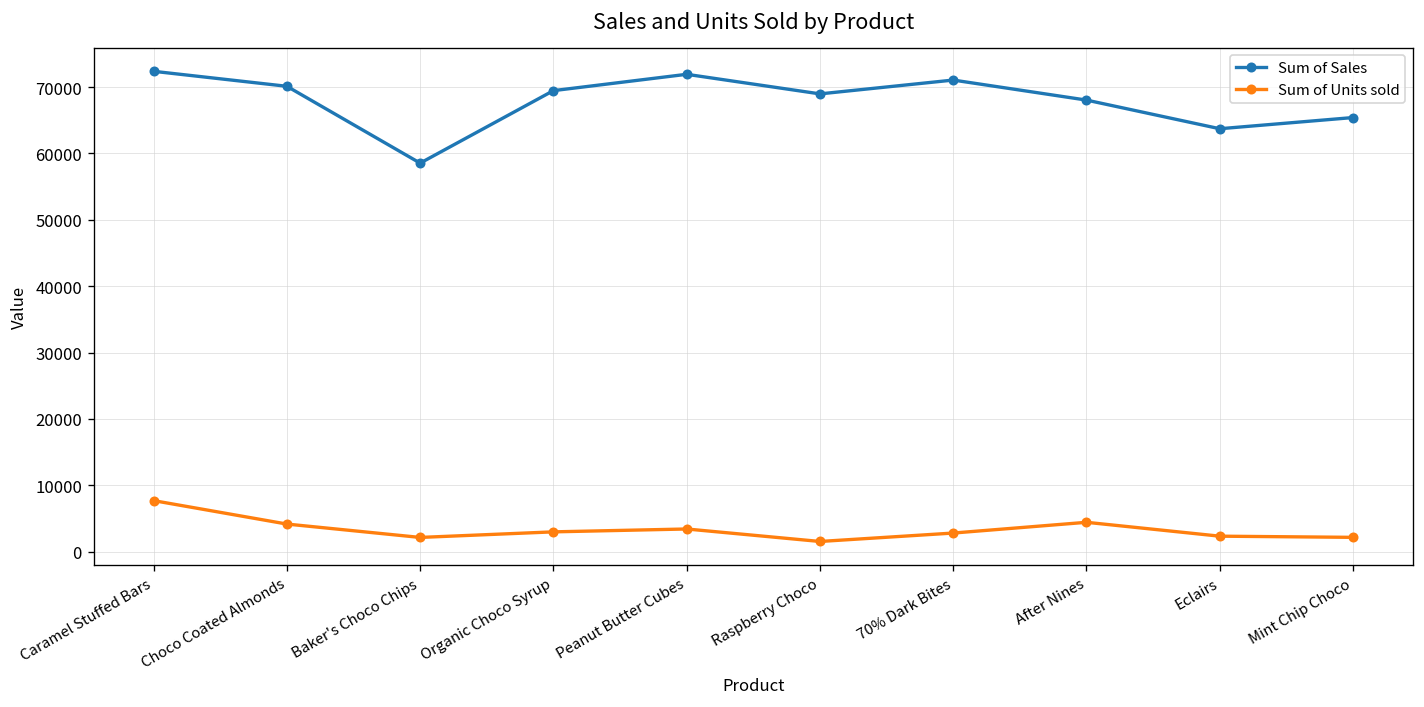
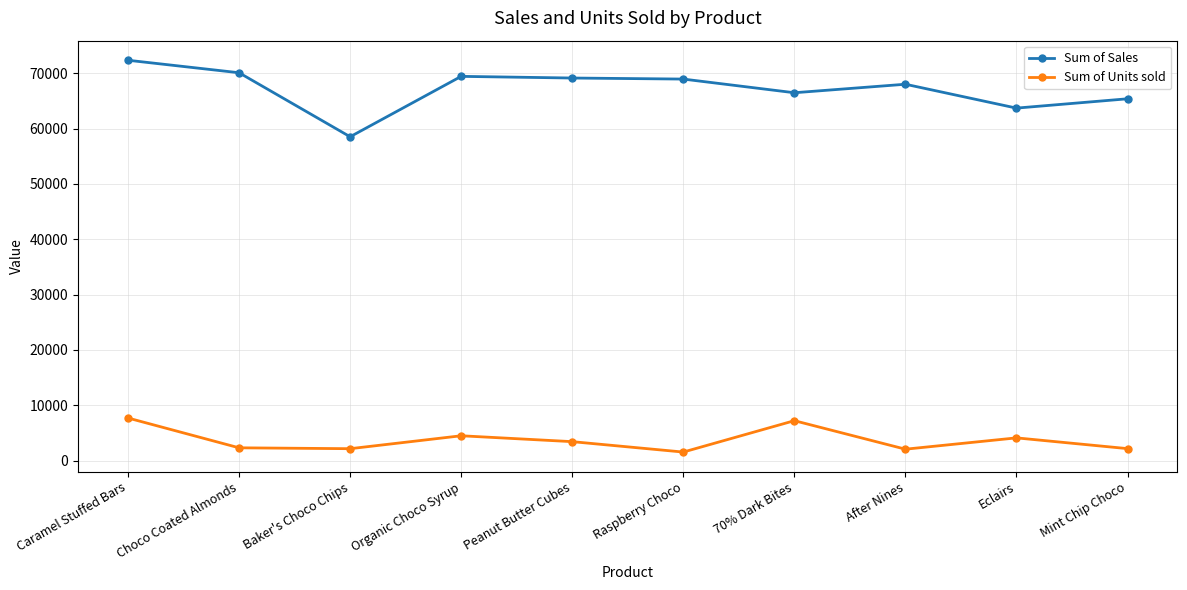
  {
    "Sum of Sales": {
      "Caramel Stuffed Bars": 72000,
      "Choco Coated Almonds": 70000,
      "Baker's Choco Chips": 59000,
      "Organic Choco Syrup": 69000,
-     "Peanut Butter Cubes": 72000,
+     "Peanut Butter Cubes": 69000,
      "Raspberry Choco": 69000,
-     "70% Dark Bites": 71000,
+     "70% Dark Bites": 67000,
      "After Nines": 68000,
      "Eclairs": 64000,
      "Mint Chip Choco": 65000
    },
    "Sum of Units sold": {
      "Caramel Stuffed Bars": 8000,
-     "Choco Coated Almonds": 4000,
+     "Choco Coated Almonds": 2000,
      "Baker's Choco Chips": 2000,
-     "Organic Choco Syrup": 3000,
+     "Organic Choco Syrup": 4000,
      "Peanut Butter Cubes": 3000,
      "Raspberry Choco": 2000,
-     "70% Dark Bites": 3000,
-     "After Nines": 4000,
-     "Eclairs": 2000,
+     "70% Dark Bites": 7000,
+     "After Nines": 2000,
+     "Eclairs": 4000,
      "Mint Chip Choco": 2000
    }
  }
